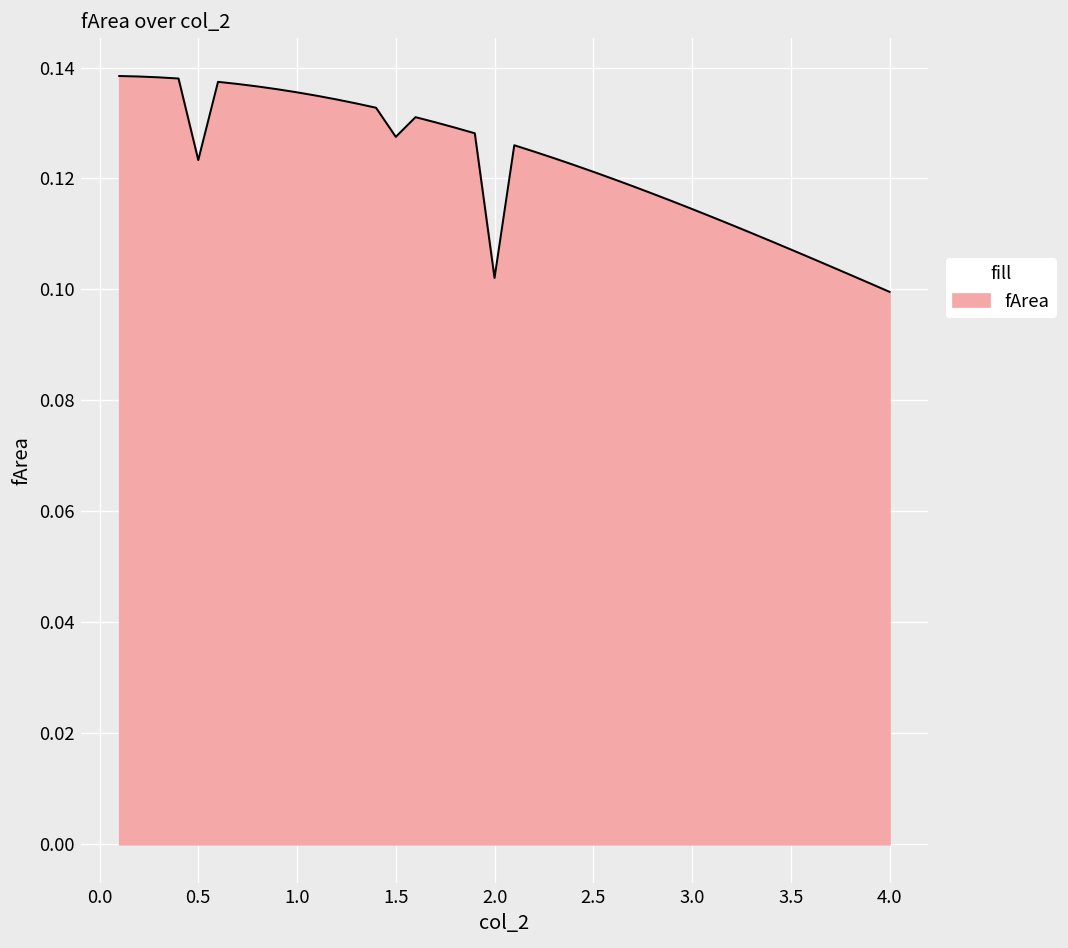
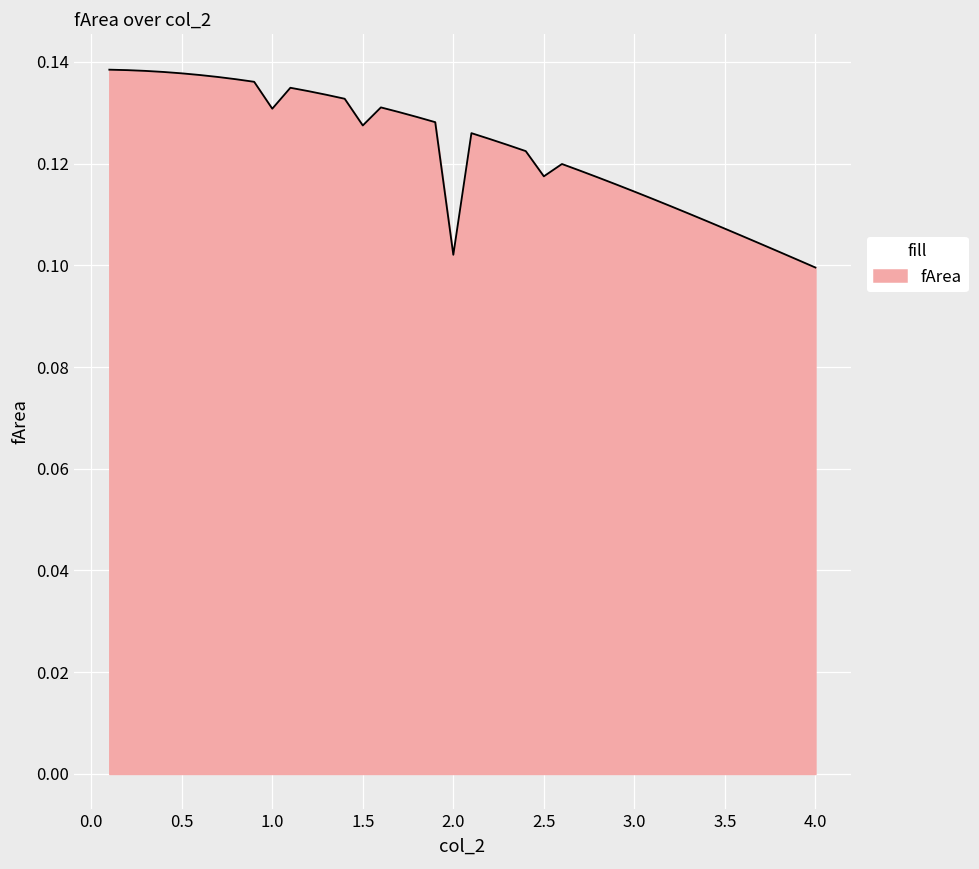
  {
-   "0.5": 0.123,
-   "1.0": 0.136,
+   "0.5": 0.138,
+   "1.0": 0.131,
    "1.5": 0.128,
    "2.0": 0.102,
-   "2.5": 0.121,
+   "2.5": 0.117,
    "3.0": 0.114,
    "3.5": 0.107,
    "4.0": 0.100
  }
